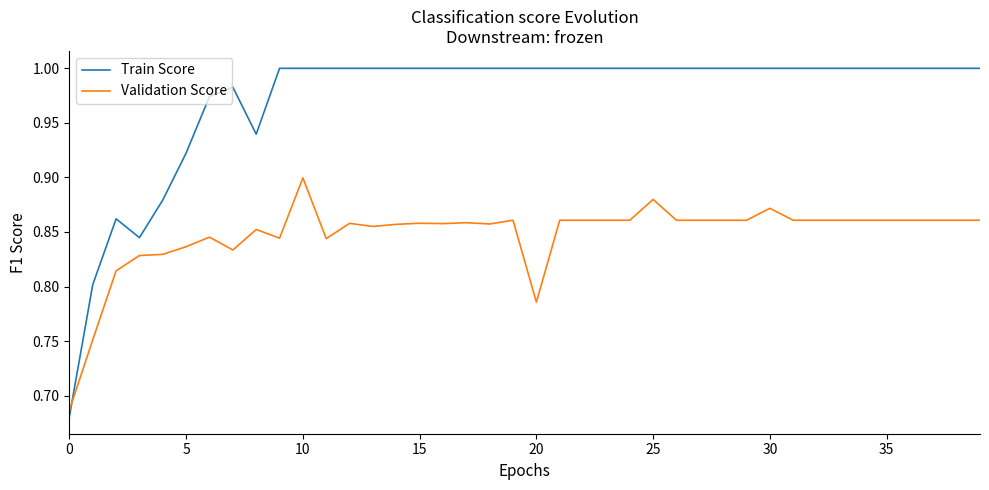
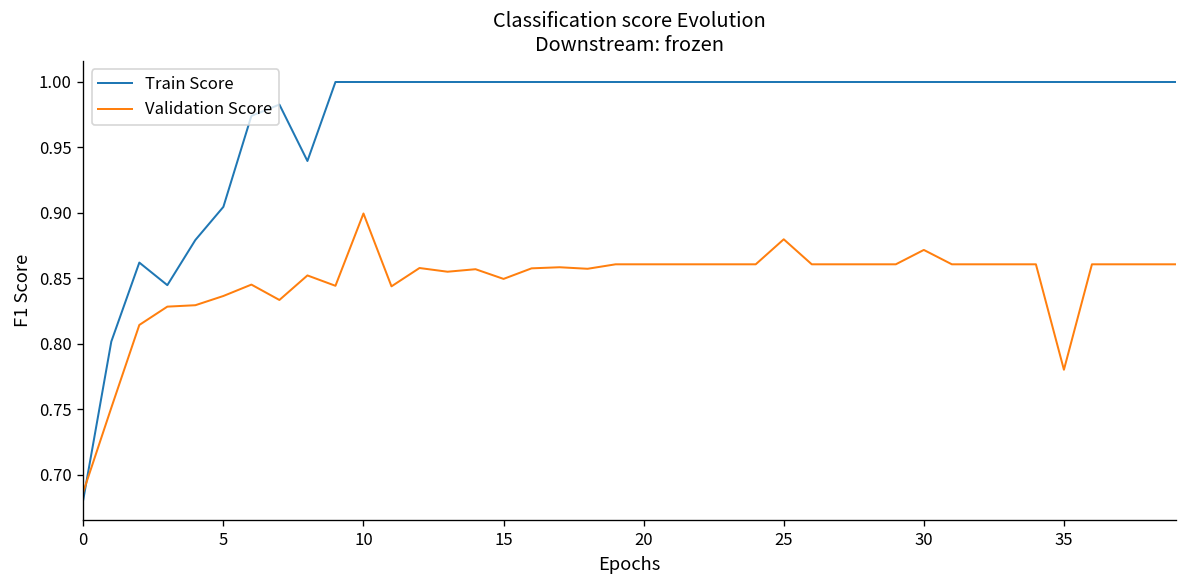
  {
    "Train Score": {
      "0": 0.681,
-     "5": 0.922,
+     "5": 0.905,
      "10": 1.000,
      "15": 1.000,
      "20": 1.000,
      "25": 1.000,
      "30": 1.000,
      "35": 1.000
    },
    "Validation Score": {
      "0": 0.687,
      "5": 0.837,
      "10": 0.900,
-     "15": 0.858,
-     "20": 0.786,
+     "15": 0.850,
+     "20": 0.861,
      "25": 0.880,
      "30": 0.872,
-     "35": 0.861
+     "35": 0.780
    }
  }
